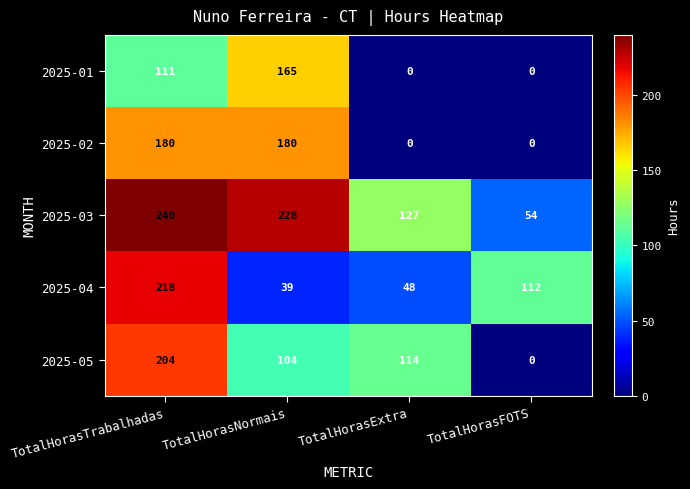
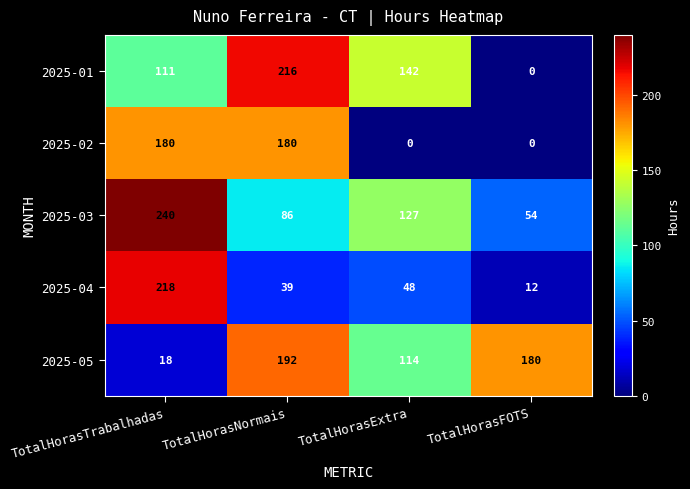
  {
    "2025-01": {
      "TotalHorasTrabalhadas": 111,
-     "TotalHorasNormais": 165,
-     "TotalHorasExtra": 0,
+     "TotalHorasNormais": 216,
+     "TotalHorasExtra": 142,
      "TotalHorasFOTS": 0
    },
    "2025-02": {
      "TotalHorasTrabalhadas": 180,
      "TotalHorasNormais": 180,
      "TotalHorasExtra": 0,
      "TotalHorasFOTS": 0
    },
    "2025-03": {
      "TotalHorasTrabalhadas": 240,
-     "TotalHorasNormais": 228,
+     "TotalHorasNormais": 86,
      "TotalHorasExtra": 127,
      "TotalHorasFOTS": 54
    },
    "2025-04": {
      "TotalHorasTrabalhadas": 218,
      "TotalHorasNormais": 39,
      "TotalHorasExtra": 48,
-     "TotalHorasFOTS": 112
+     "TotalHorasFOTS": 12
    },
    "2025-05": {
-     "TotalHorasTrabalhadas": 204,
-     "TotalHorasNormais": 104,
+     "TotalHorasTrabalhadas": 18,
+     "TotalHorasNormais": 192,
      "TotalHorasExtra": 114,
-     "TotalHorasFOTS": 0
+     "TotalHorasFOTS": 180
    }
  }
